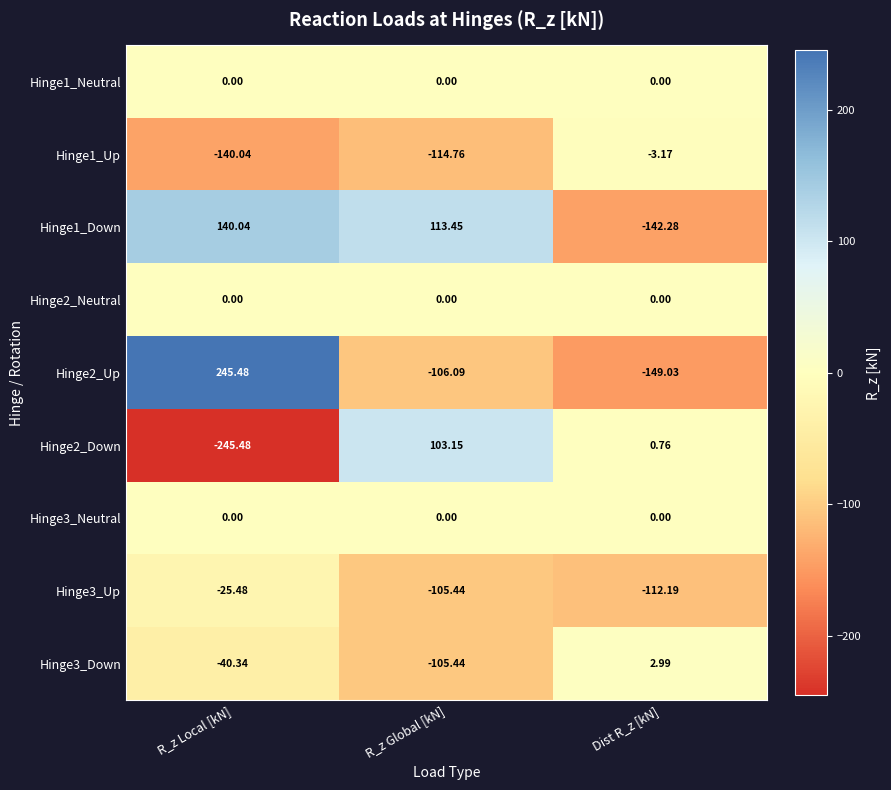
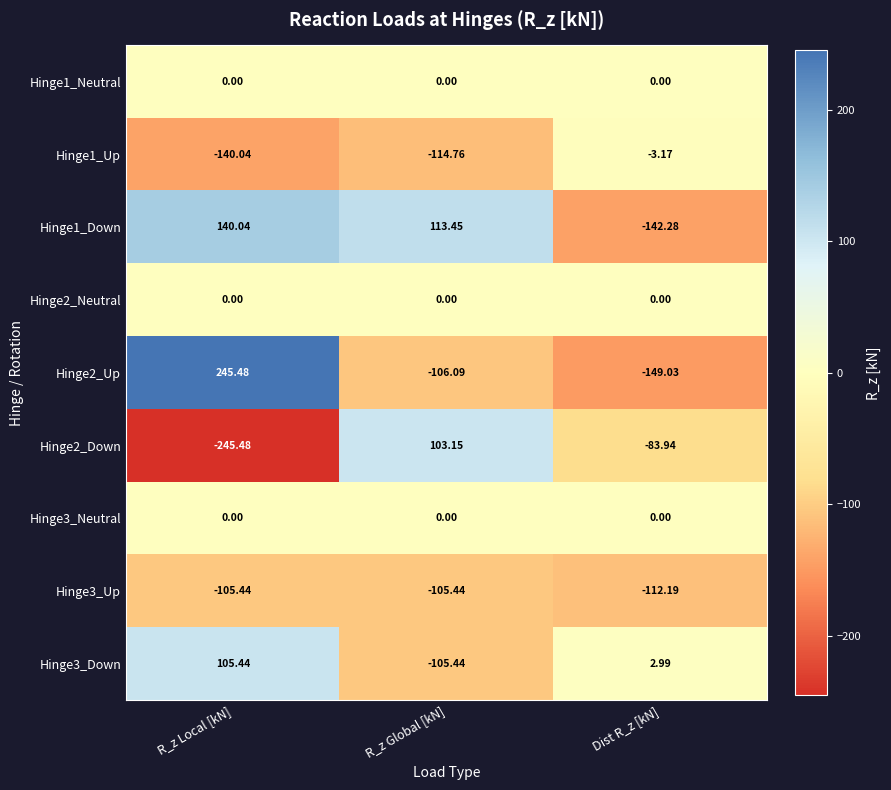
  {
    "Hinge1_Neutral": {
      "R_z Local [kN]": 0.00,
      "R_z Global [kN]": 0.00,
      "Dist R_z [kN]": 0.00
    },
    "Hinge1_Up": {
      "R_z Local [kN]": -140.04,
      "R_z Global [kN]": -114.76,
      "Dist R_z [kN]": -3.17
    },
    "Hinge1_Down": {
      "R_z Local [kN]": 140.04,
      "R_z Global [kN]": 113.45,
      "Dist R_z [kN]": -142.28
    },
    "Hinge2_Neutral": {
      "R_z Local [kN]": 0.00,
      "R_z Global [kN]": 0.00,
      "Dist R_z [kN]": 0.00
    },
    "Hinge2_Up": {
      "R_z Local [kN]": 245.48,
      "R_z Global [kN]": -106.09,
      "Dist R_z [kN]": -149.03
    },
    "Hinge2_Down": {
      "R_z Local [kN]": -245.48,
      "R_z Global [kN]": 103.15,
-     "Dist R_z [kN]": 0.76
+     "Dist R_z [kN]": -83.94
    },
    "Hinge3_Neutral": {
      "R_z Local [kN]": 0.00,
      "R_z Global [kN]": 0.00,
      "Dist R_z [kN]": 0.00
    },
    "Hinge3_Up": {
-     "R_z Local [kN]": -25.48,
+     "R_z Local [kN]": -105.44,
      "R_z Global [kN]": -105.44,
      "Dist R_z [kN]": -112.19
    },
    "Hinge3_Down": {
-     "R_z Local [kN]": -40.34,
+     "R_z Local [kN]": 105.44,
      "R_z Global [kN]": -105.44,
      "Dist R_z [kN]": 2.99
    }
  }
